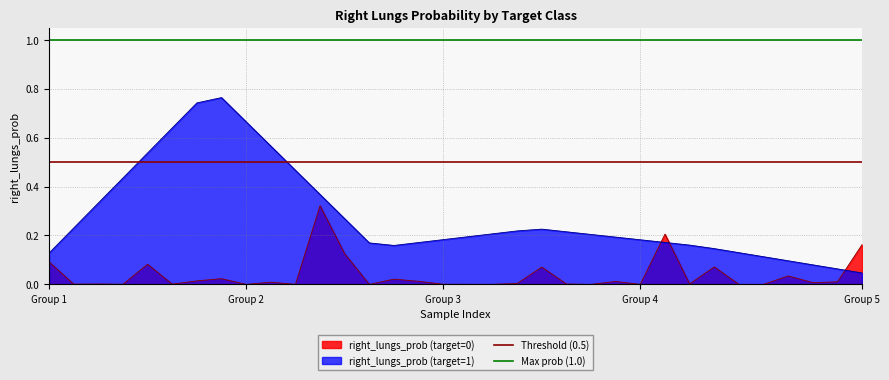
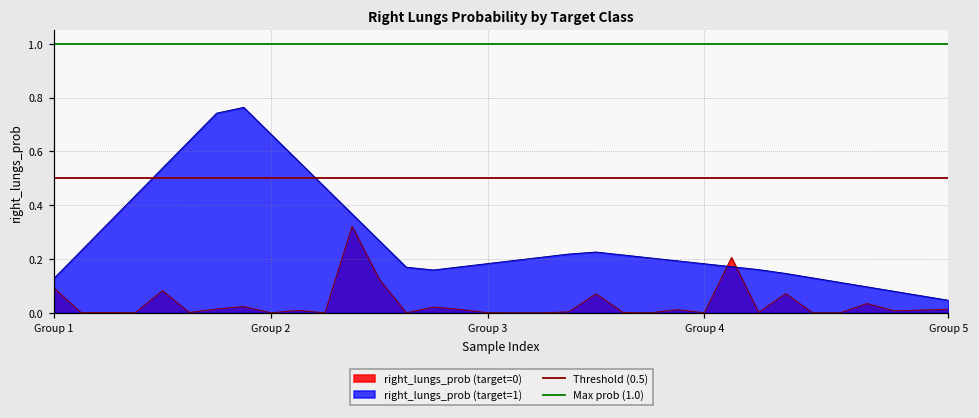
  {
    "right_lungs_prob (target=0)": {
      "Group 1": 0.09,
      "Group 2": 0.00,
      "Group 3": 0.00,
      "Group 4": 0.00,
-     "Group 5": 0.16
+     "Group 5": 0.01
    },
    "right_lungs_prob (target=1)": {
      "Group 1": 0.13,
      "Group 2": 0.66,
      "Group 3": 0.18,
      "Group 4": 0.18,
      "Group 5": 0.05
    }
  }
